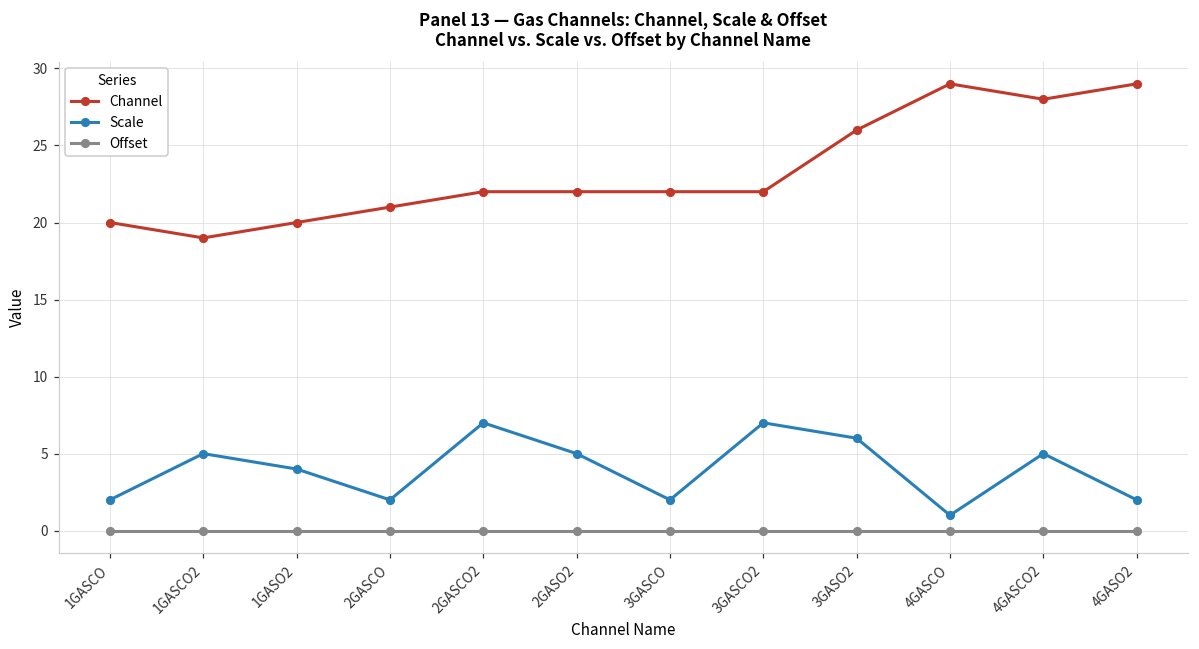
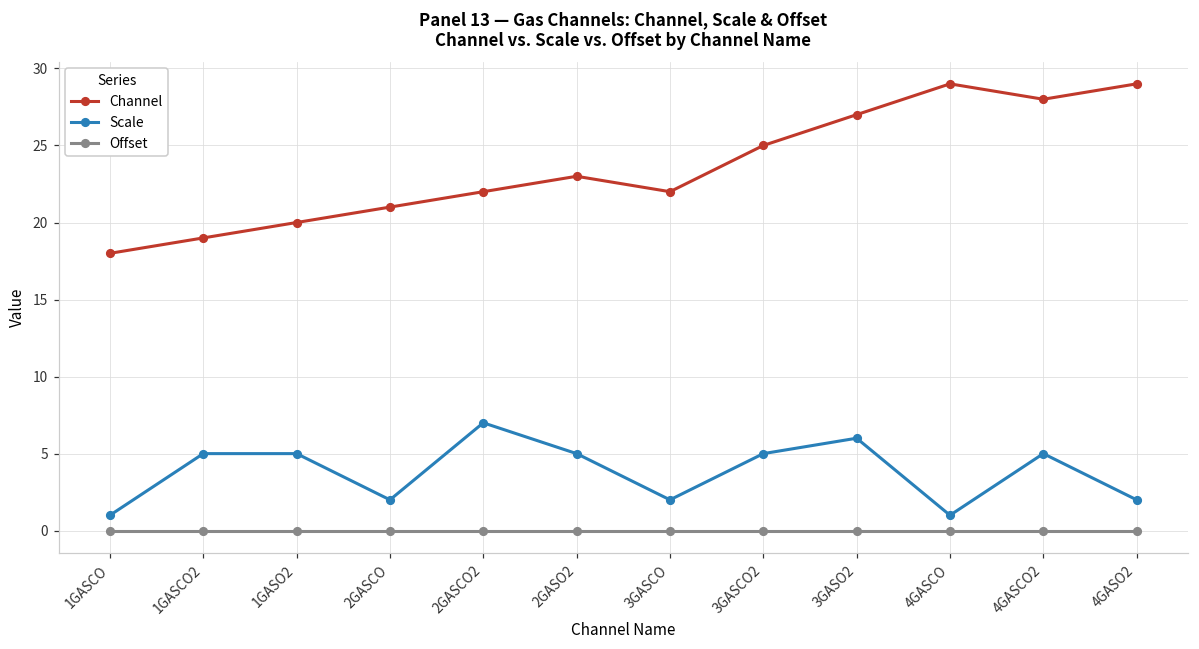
  {
    "Channel": {
-     "1GASCO": 20,
+     "1GASCO": 18,
      "1GASCO2": 19,
      "1GASO2": 20,
      "2GASCO": 21,
      "2GASCO2": 22,
-     "2GASO2": 22,
+     "2GASO2": 23,
      "3GASCO": 22,
-     "3GASCO2": 22,
-     "3GASO2": 26,
+     "3GASCO2": 25,
+     "3GASO2": 27,
      "4GASCO": 29,
      "4GASCO2": 28,
      "4GASO2": 29
    },
    "Scale": {
-     "1GASCO": 2,
+     "1GASCO": 1,
      "1GASCO2": 5,
-     "1GASO2": 4,
+     "1GASO2": 5,
      "2GASCO": 2,
      "2GASCO2": 7,
      "2GASO2": 5,
      "3GASCO": 2,
-     "3GASCO2": 7,
+     "3GASCO2": 5,
      "3GASO2": 6,
      "4GASCO": 1,
      "4GASCO2": 5,
      "4GASO2": 2
    },
    "Offset": {
      "1GASCO": 0,
      "1GASCO2": 0,
      "1GASO2": 0,
      "2GASCO": 0,
      "2GASCO2": 0,
      "2GASO2": 0,
      "3GASCO": 0,
      "3GASCO2": 0,
      "3GASO2": 0,
      "4GASCO": 0,
      "4GASCO2": 0,
      "4GASO2": 0
    }
  }
